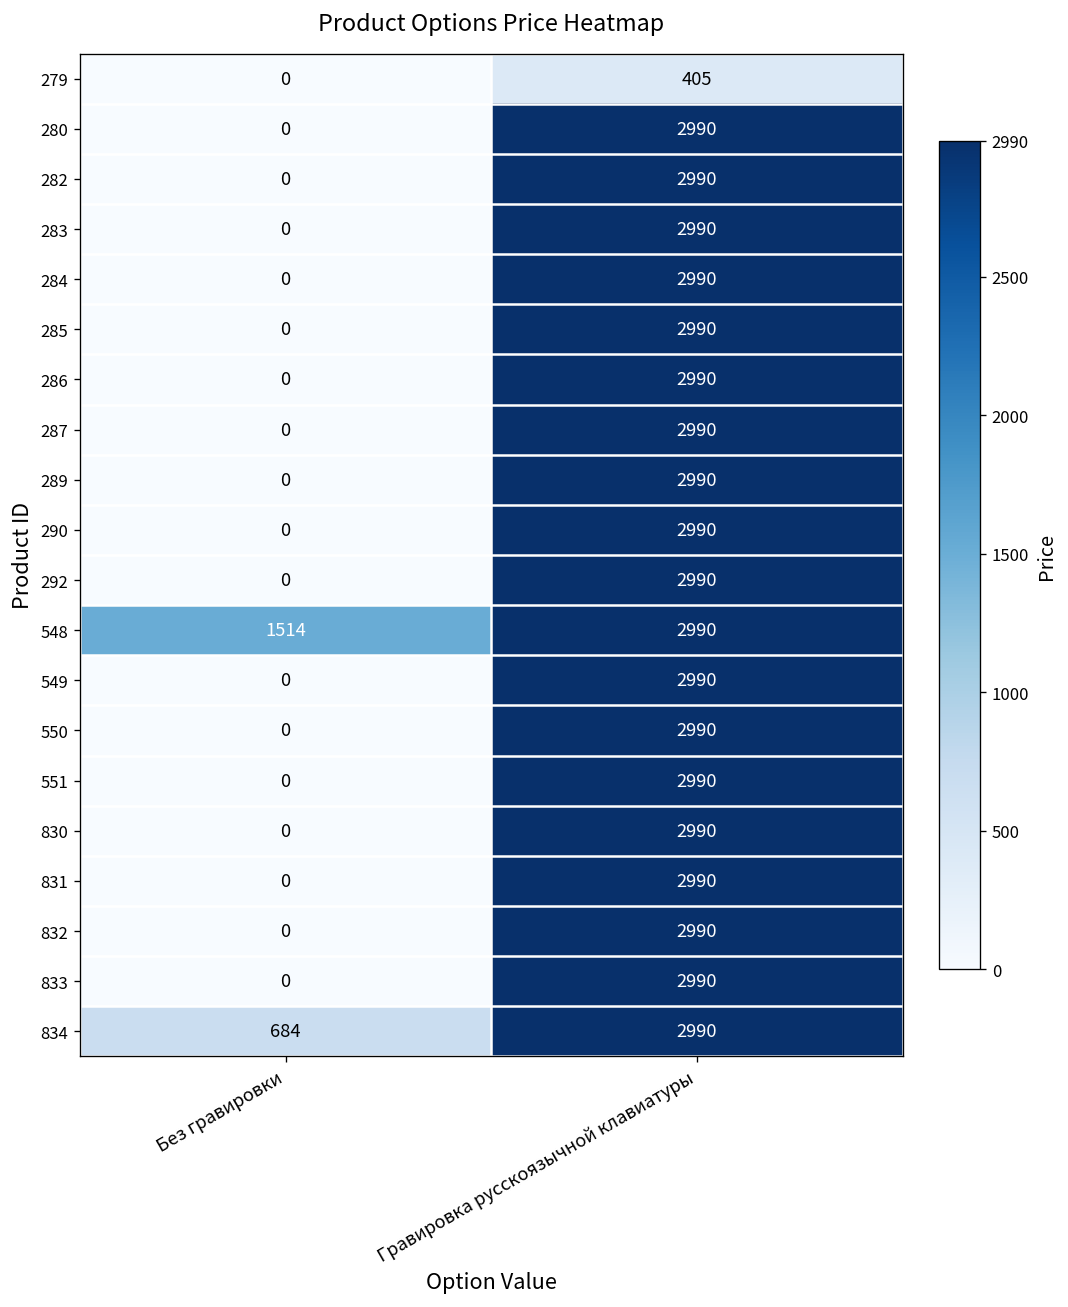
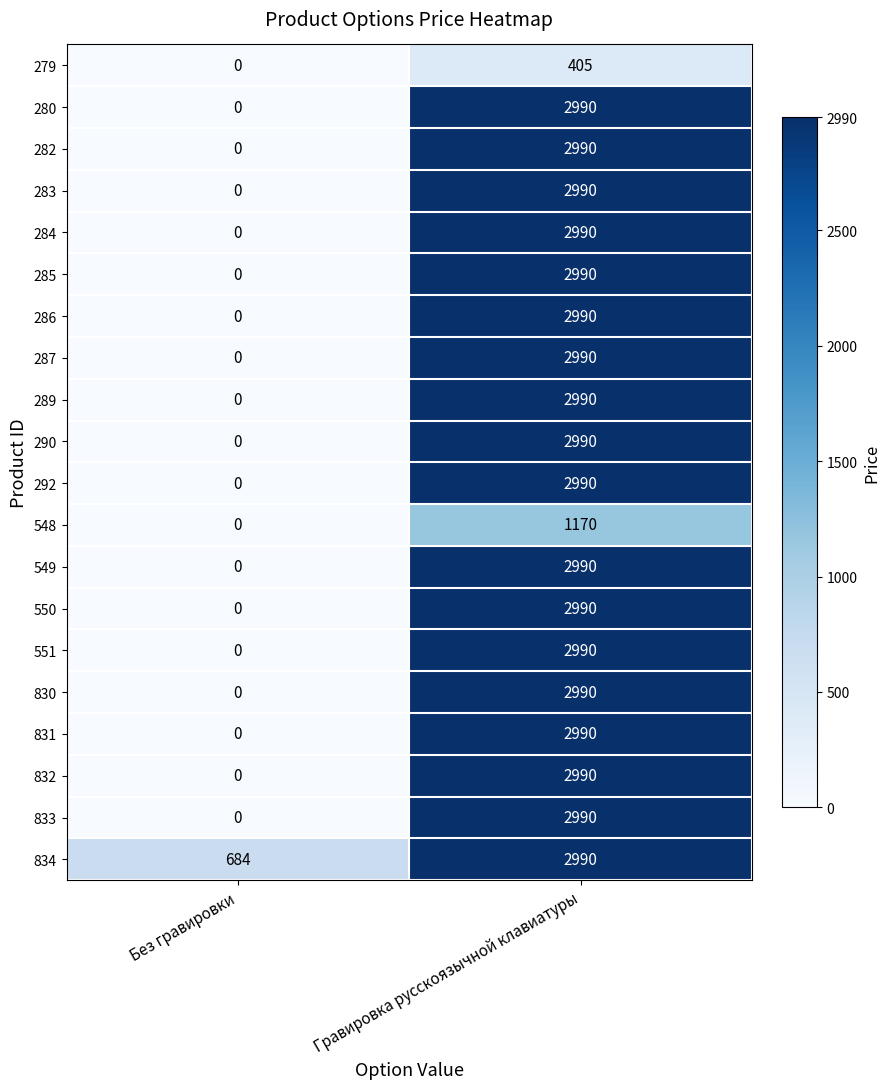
  {
    "279": {
      "Без гравировки": 0,
      "Гравировка русскоязычной клавиатуры": 405
    },
    "280": {
      "Без гравировки": 0,
      "Гравировка русскоязычной клавиатуры": 2990
    },
    "282": {
      "Без гравировки": 0,
      "Гравировка русскоязычной клавиатуры": 2990
    },
    "283": {
      "Без гравировки": 0,
      "Гравировка русскоязычной клавиатуры": 2990
    },
    "284": {
      "Без гравировки": 0,
      "Гравировка русскоязычной клавиатуры": 2990
    },
    "285": {
      "Без гравировки": 0,
      "Гравировка русскоязычной клавиатуры": 2990
    },
    "286": {
      "Без гравировки": 0,
      "Гравировка русскоязычной клавиатуры": 2990
    },
    "287": {
      "Без гравировки": 0,
      "Гравировка русскоязычной клавиатуры": 2990
    },
    "289": {
      "Без гравировки": 0,
      "Гравировка русскоязычной клавиатуры": 2990
    },
    "290": {
      "Без гравировки": 0,
      "Гравировка русскоязычной клавиатуры": 2990
    },
    "292": {
      "Без гравировки": 0,
      "Гравировка русскоязычной клавиатуры": 2990
    },
    "548": {
-     "Без гравировки": 1514,
-     "Гравировка русскоязычной клавиатуры": 2990
+     "Без гравировки": 0,
+     "Гравировка русскоязычной клавиатуры": 1170
    },
    "549": {
      "Без гравировки": 0,
      "Гравировка русскоязычной клавиатуры": 2990
    },
    "550": {
      "Без гравировки": 0,
      "Гравировка русскоязычной клавиатуры": 2990
    },
    "551": {
      "Без гравировки": 0,
      "Гравировка русскоязычной клавиатуры": 2990
    },
    "830": {
      "Без гравировки": 0,
      "Гравировка русскоязычной клавиатуры": 2990
    },
    "831": {
      "Без гравировки": 0,
      "Гравировка русскоязычной клавиатуры": 2990
    },
    "832": {
      "Без гравировки": 0,
      "Гравировка русскоязычной клавиатуры": 2990
    },
    "833": {
      "Без гравировки": 0,
      "Гравировка русскоязычной клавиатуры": 2990
    },
    "834": {
      "Без гравировки": 684,
      "Гравировка русскоязычной клавиатуры": 2990
    }
  }
